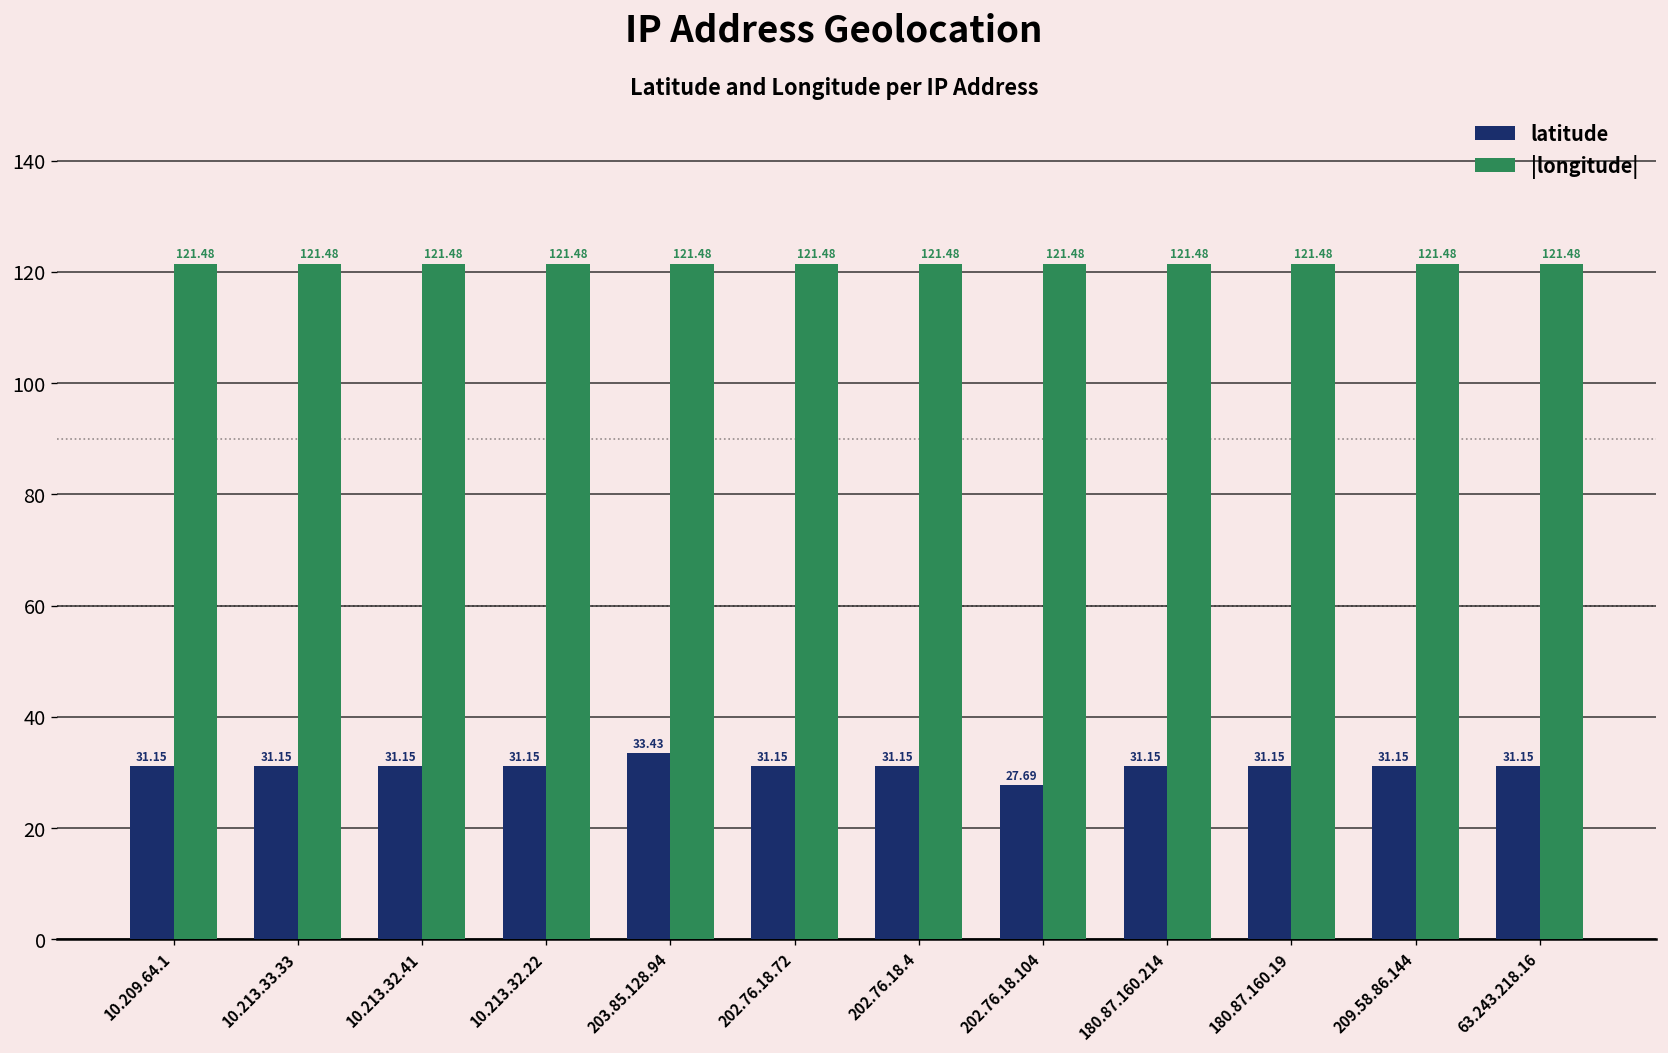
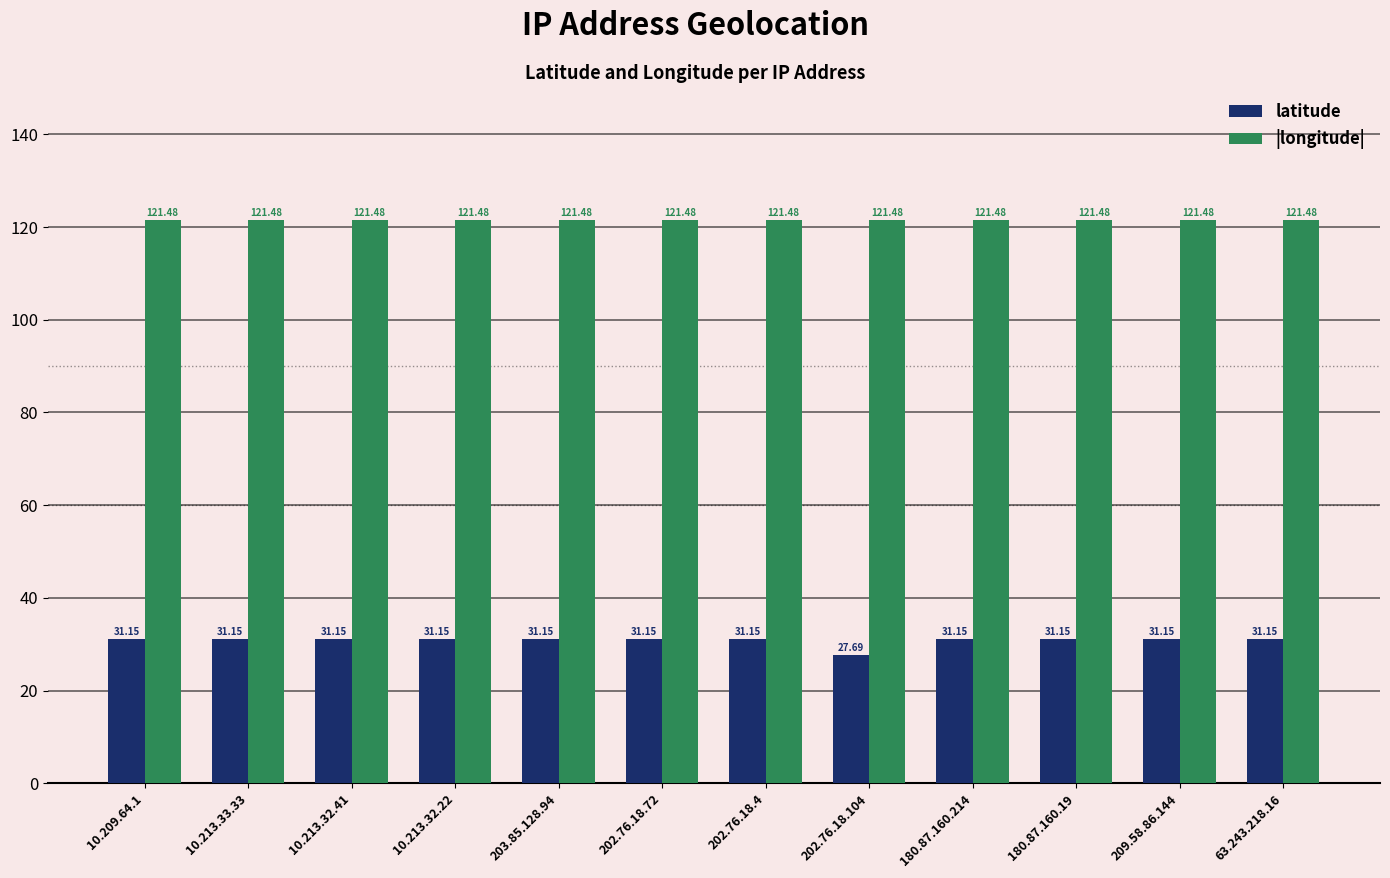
  {
    "latitude": {
      "10.209.64.1": 31.15,
      "10.213.33.33": 31.15,
      "10.213.32.41": 31.15,
      "10.213.32.22": 31.15,
-     "203.85.128.94": 33.43,
+     "203.85.128.94": 31.15,
      "202.76.18.72": 31.15,
      "202.76.18.4": 31.15,
      "202.76.18.104": 27.69,
      "180.87.160.214": 31.15,
      "180.87.160.19": 31.15,
      "209.58.86.144": 31.15,
      "63.243.218.16": 31.15
    },
    "|longitude|": {
      "10.209.64.1": 121.48,
      "10.213.33.33": 121.48,
      "10.213.32.41": 121.48,
      "10.213.32.22": 121.48,
      "203.85.128.94": 121.48,
      "202.76.18.72": 121.48,
      "202.76.18.4": 121.48,
      "202.76.18.104": 121.48,
      "180.87.160.214": 121.48,
      "180.87.160.19": 121.48,
      "209.58.86.144": 121.48,
      "63.243.218.16": 121.48
    }
  }
